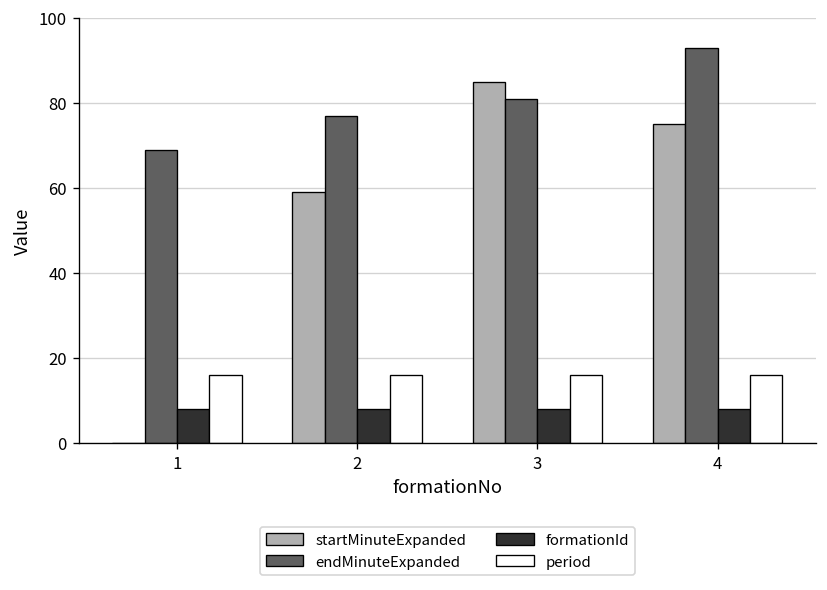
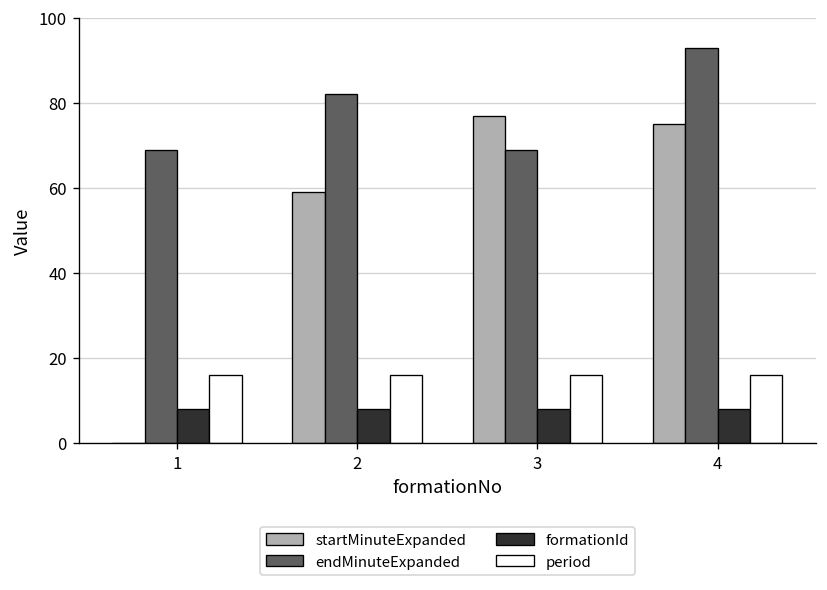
  {
    "startMinuteExpanded": {
      "1": 0,
      "2": 59,
-     "3": 85,
+     "3": 77,
      "4": 75
    },
    "endMinuteExpanded": {
      "1": 69,
-     "2": 77,
-     "3": 81,
+     "2": 82,
+     "3": 69,
      "4": 93
    },
    "formationId": {
      "1": 8,
      "2": 8,
      "3": 8,
      "4": 8
    },
    "period": {
      "1": 16,
      "2": 16,
      "3": 16,
      "4": 16
    }
  }
